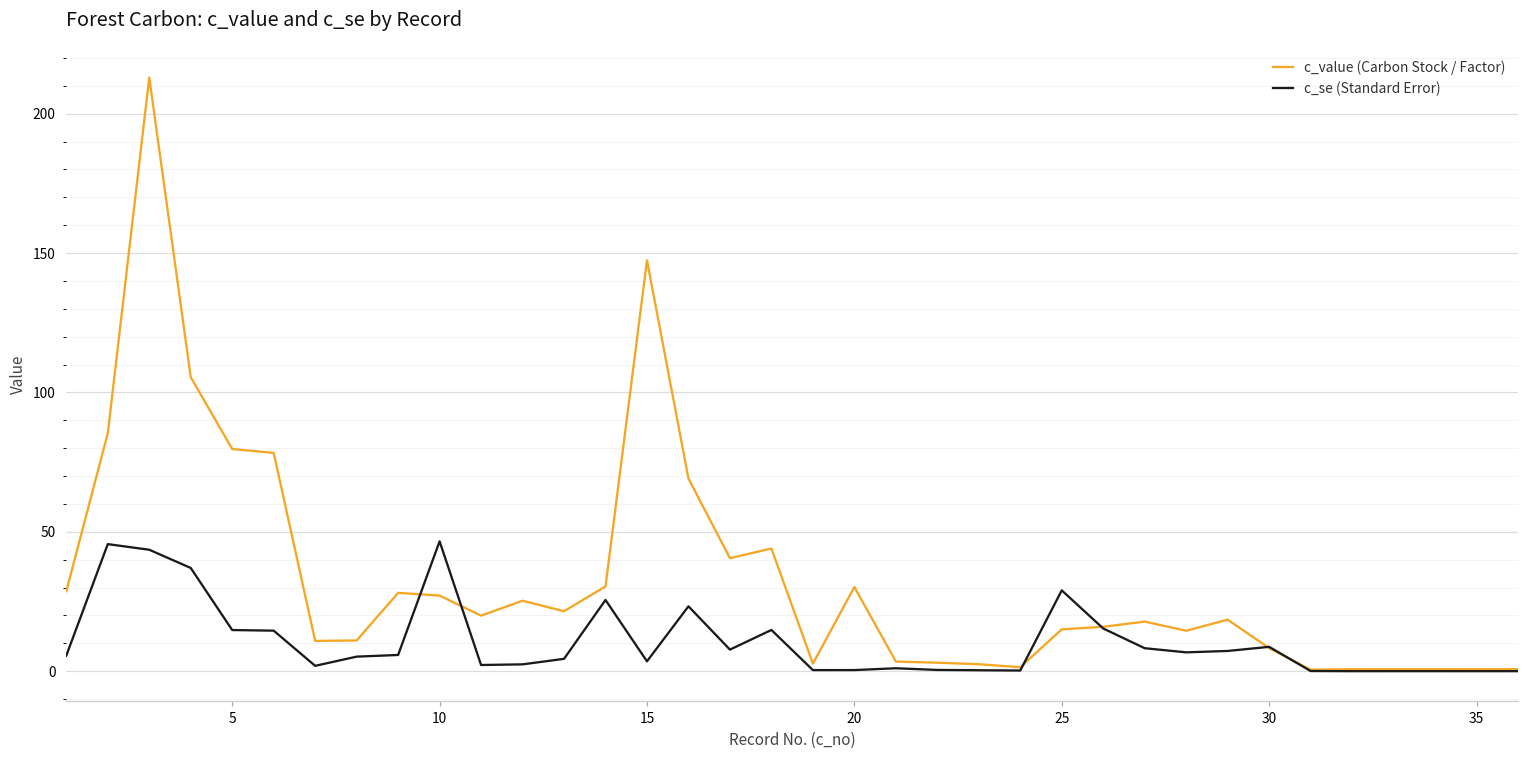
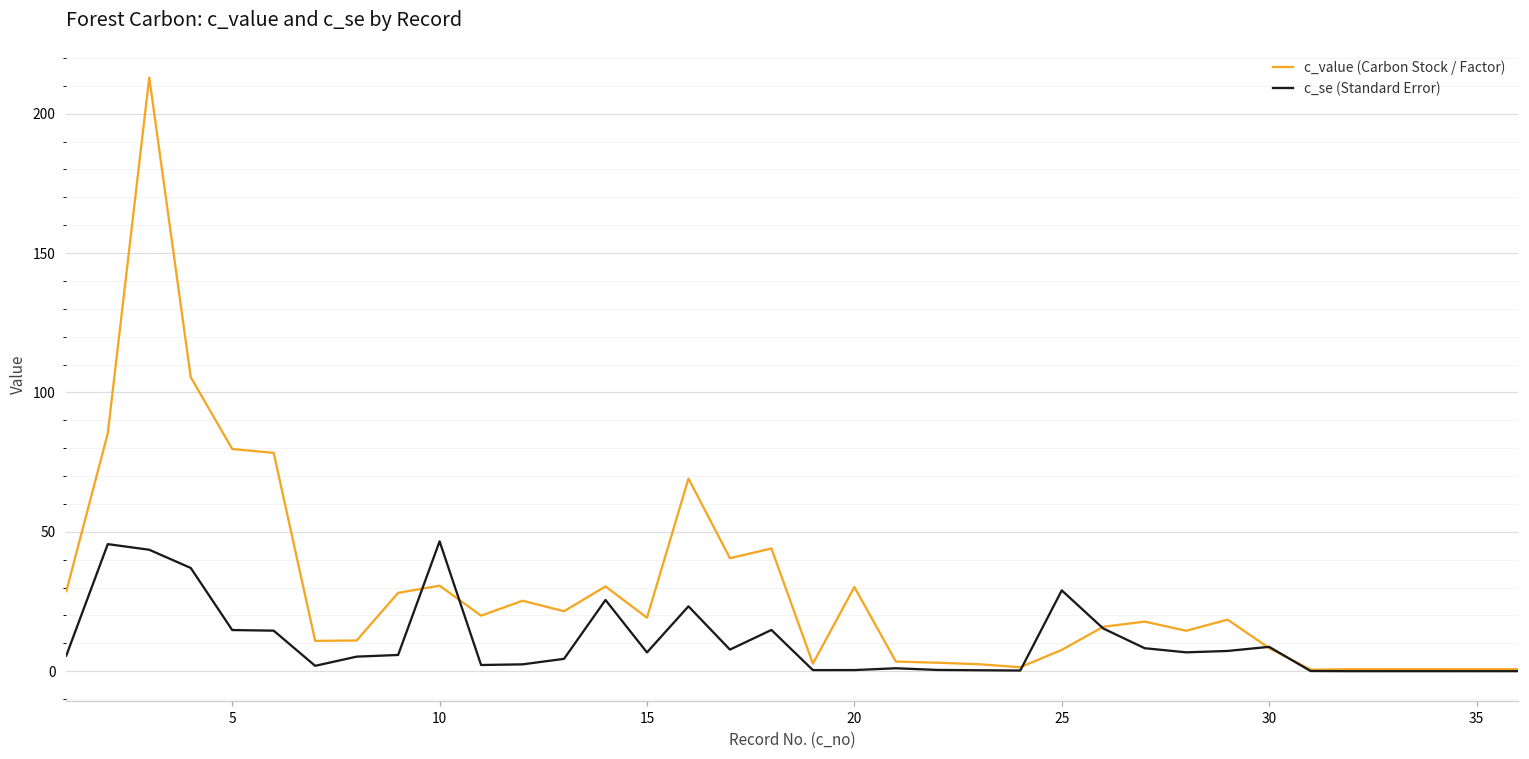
  {
    "c_value (Carbon Stock / Factor)": {
      "5": 80,
-     "10": 27,
-     "15": 147,
+     "10": 31,
+     "15": 19,
      "20": 30,
-     "25": 15
+     "25": 8
    },
    "c_se (Standard Error)": {
      "5": 15,
      "10": 47,
-     "15": 4,
+     "15": 7,
      "20": 0,
      "25": 29
    }
  }
